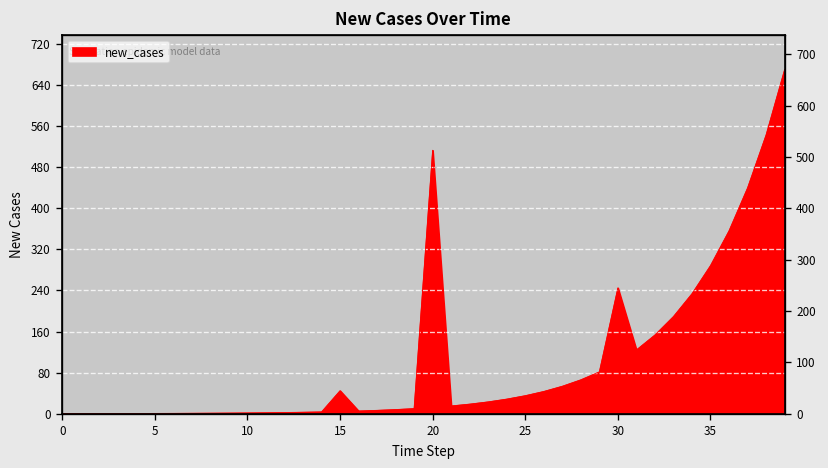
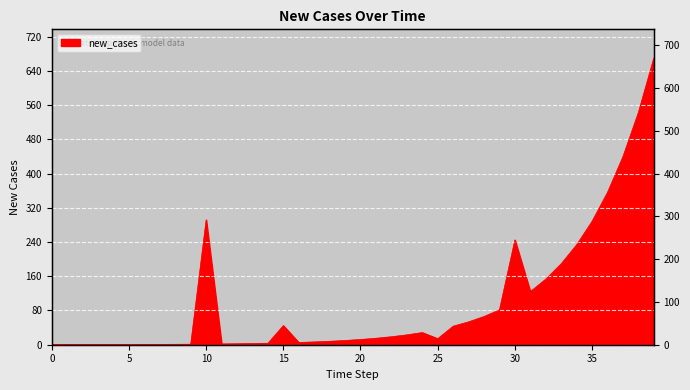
  {
    "0": 0,
    "5": 0,
-   "10": 0,
+   "10": 290,
    "15": 40,
-   "20": 510,
-   "25": 40,
+   "20": 10,
+   "25": 10,
    "30": 240,
    "35": 290
  }
